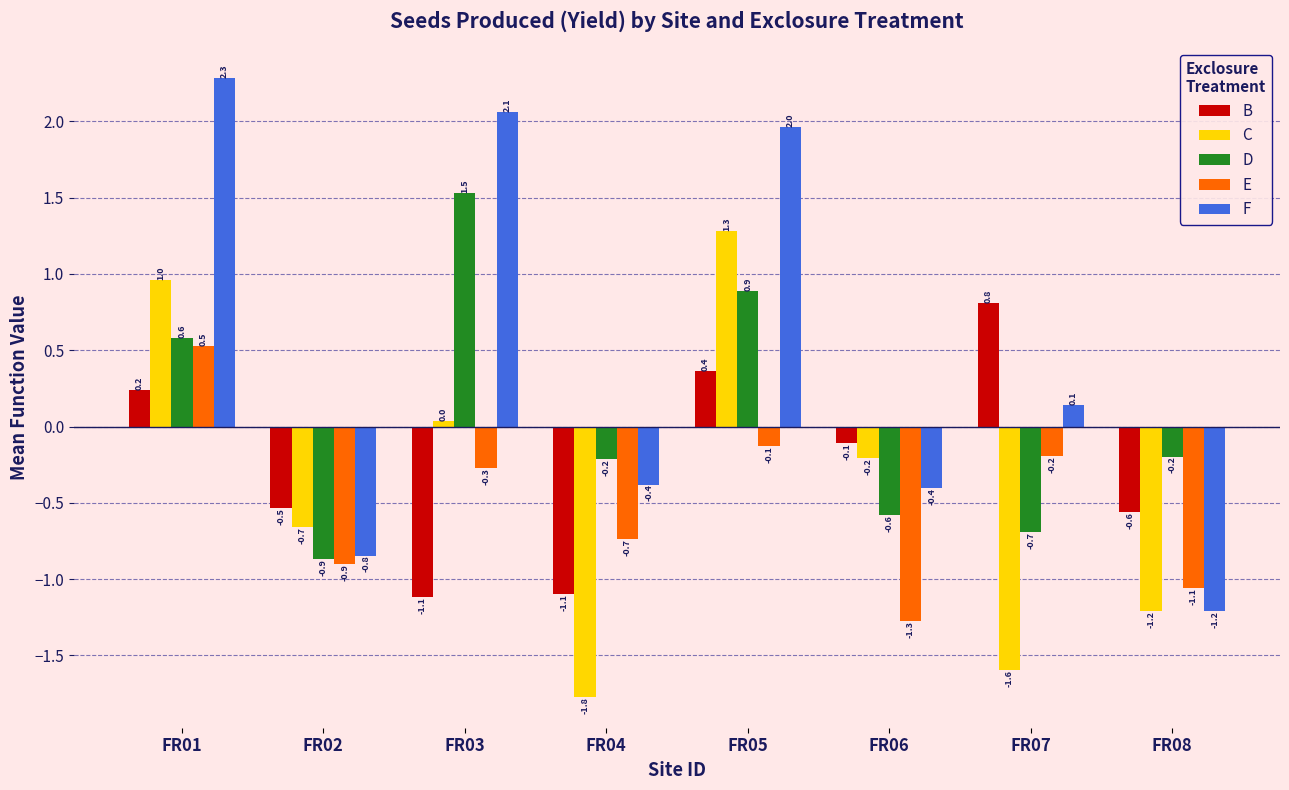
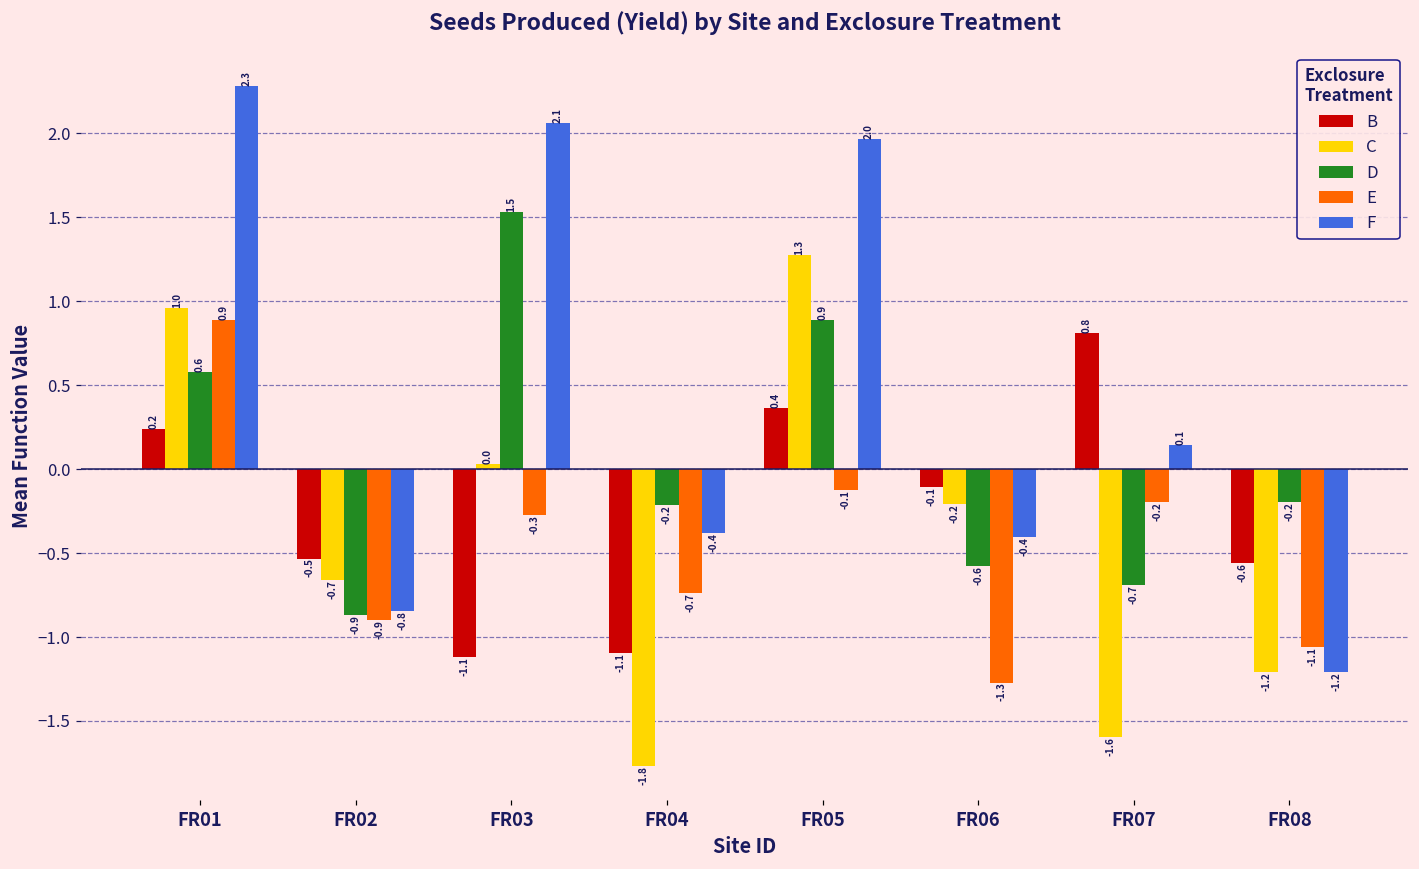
  {
    "B": {
      "FR01": 0.2,
      "FR02": -0.5,
      "FR03": -1.1,
      "FR04": -1.1,
      "FR05": 0.4,
      "FR06": -0.1,
      "FR07": 0.8,
      "FR08": -0.6
    },
    "C": {
      "FR01": 1.0,
      "FR02": -0.7,
      "FR03": 0.0,
      "FR04": -1.8,
      "FR05": 1.3,
      "FR06": -0.2,
      "FR07": -1.6,
      "FR08": -1.2
    },
    "D": {
      "FR01": 0.6,
      "FR02": -0.9,
      "FR03": 1.5,
      "FR04": -0.2,
      "FR05": 0.9,
      "FR06": -0.6,
      "FR07": -0.7,
      "FR08": -0.2
    },
    "E": {
-     "FR01": 0.5,
+     "FR01": 0.9,
      "FR02": -0.9,
      "FR03": -0.3,
      "FR04": -0.7,
      "FR05": -0.1,
      "FR06": -1.3,
      "FR07": -0.2,
      "FR08": -1.1
    },
    "F": {
      "FR01": 2.3,
      "FR02": -0.8,
      "FR03": 2.1,
      "FR04": -0.4,
      "FR05": 2.0,
      "FR06": -0.4,
      "FR07": 0.1,
      "FR08": -1.2
    }
  }
